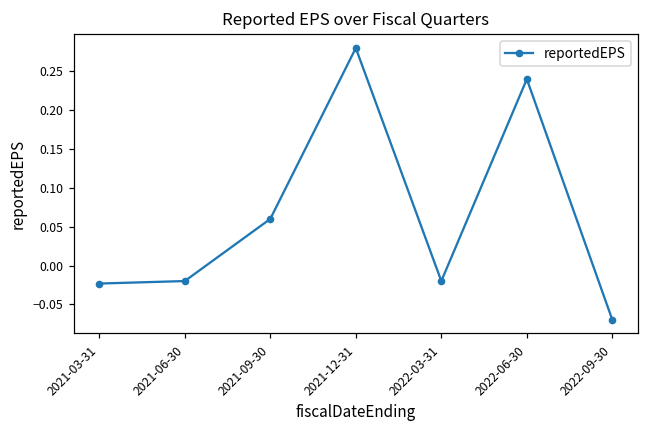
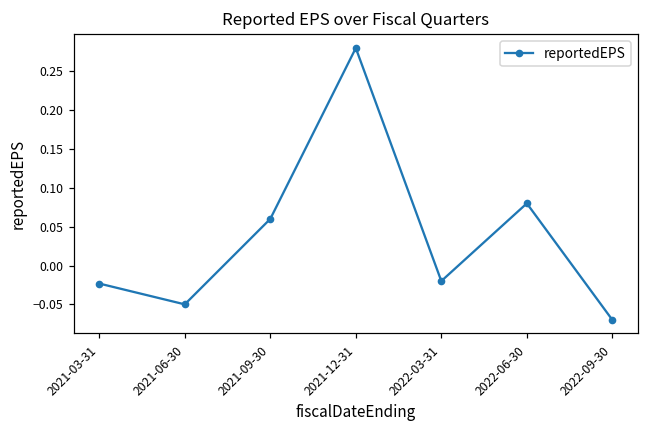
  {
    "2021-03-31": -0.02,
-   "2021-06-30": -0.02,
+   "2021-06-30": -0.05,
    "2021-09-30": 0.06,
    "2021-12-31": 0.28,
    "2022-03-31": -0.02,
-   "2022-06-30": 0.24,
+   "2022-06-30": 0.08,
    "2022-09-30": -0.07
  }
